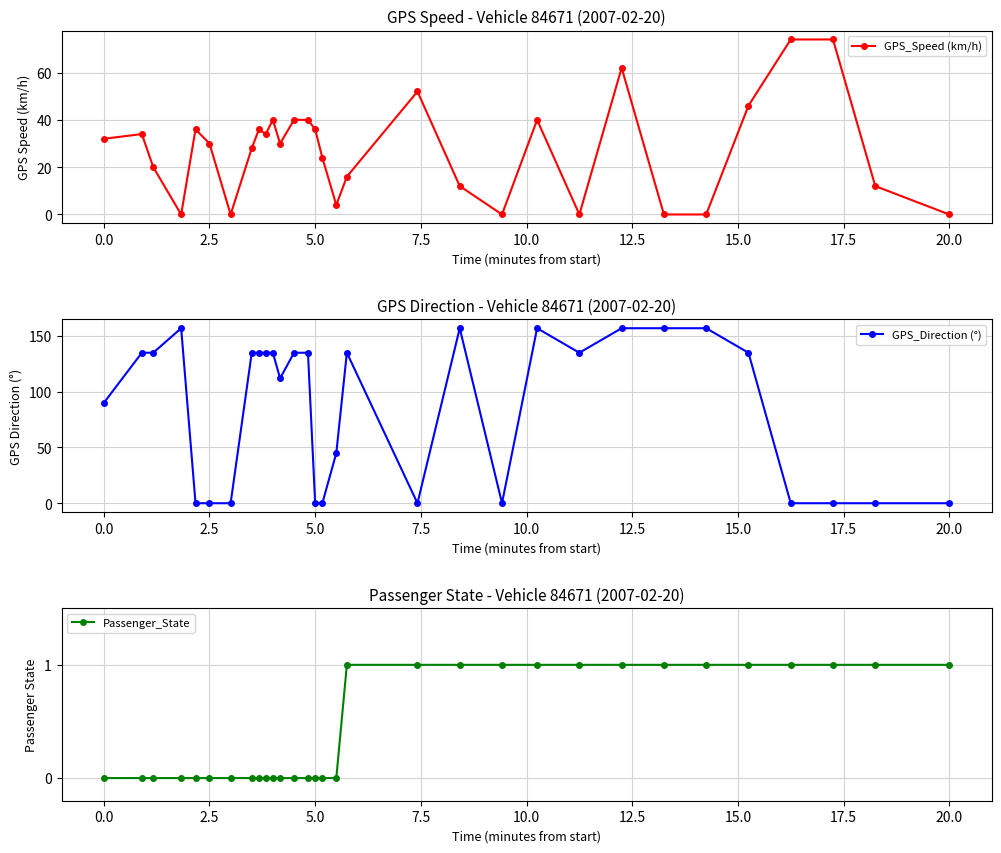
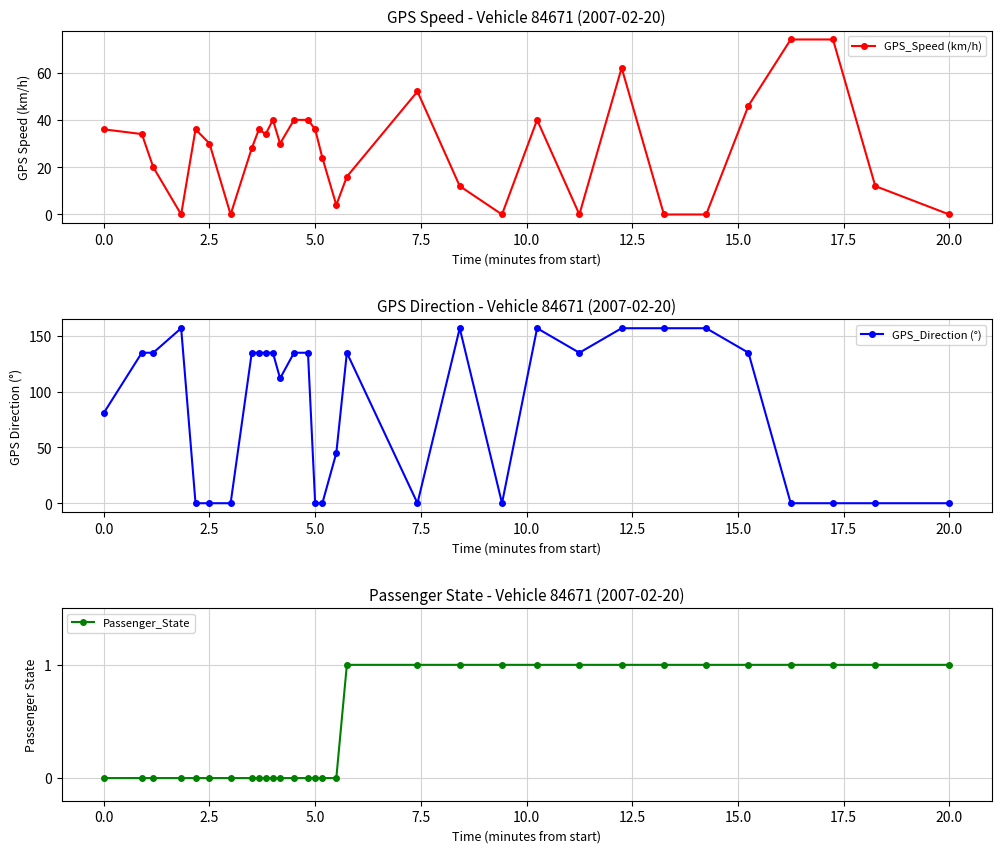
  {
    "GPS Speed - Vehicle 84671 (2007-02-20)": {
-     "0.0": 32,
+     "0.0": 36,
      "2.5": 30,
      "5.0": 36,
      "20.0": 0
    },
    "GPS Direction - Vehicle 84671 (2007-02-20)": {
-     "0.0": 90,
+     "0.0": 81,
      "2.5": 0,
      "5.0": 0,
      "20.0": 0
    },
    "Passenger State - Vehicle 84671 (2007-02-20)": {
      "0.0": 0.00,
      "2.5": 0.00,
      "5.0": 0.00,
      "20.0": 1.00
    }
  }
